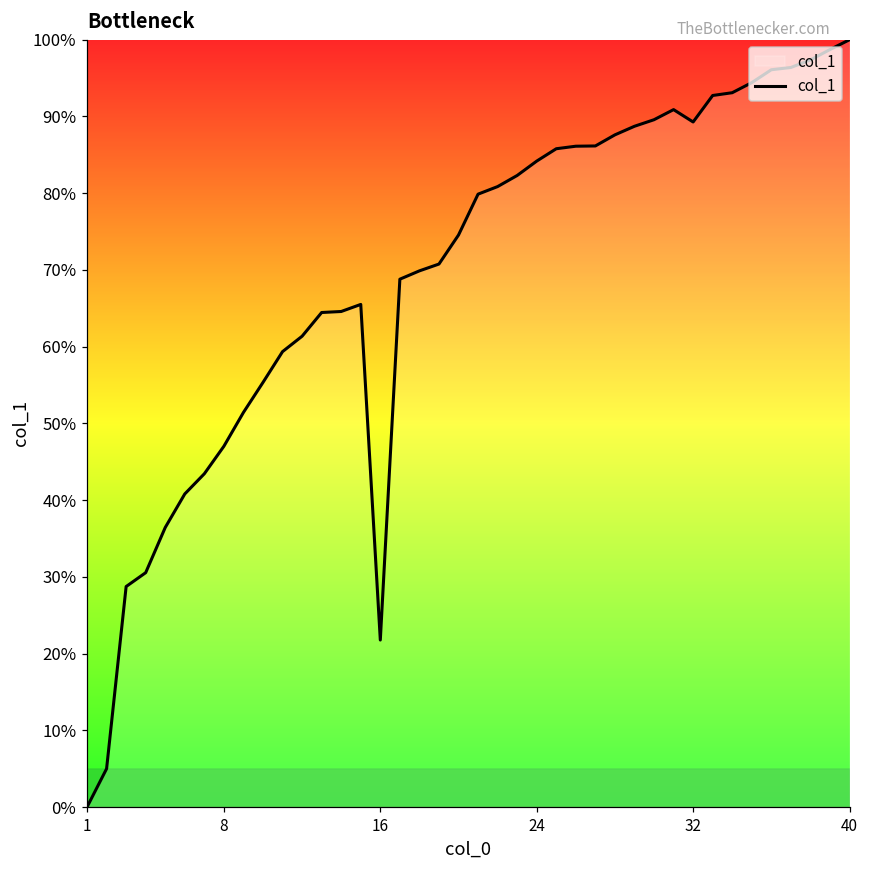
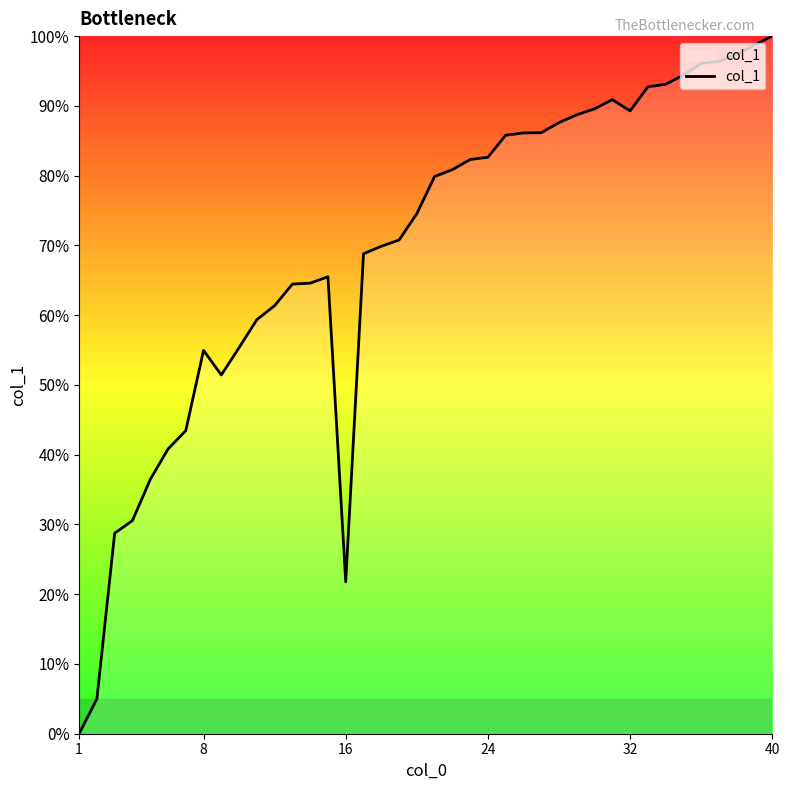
  {
-   "8": "47%",
+   "8": "55%",
    "16": "22%",
-   "24": "84%",
+   "24": "83%",
    "32": "89%",
    "40": "100%"
  }
